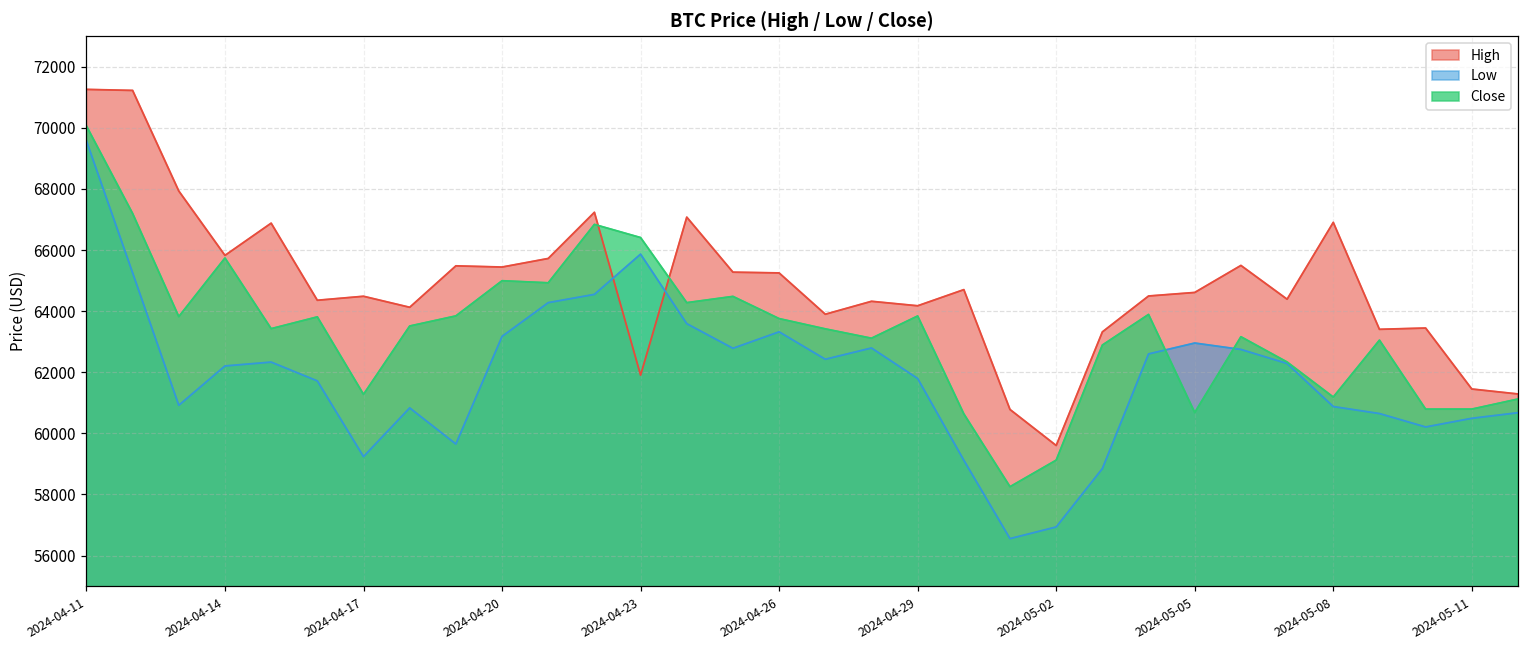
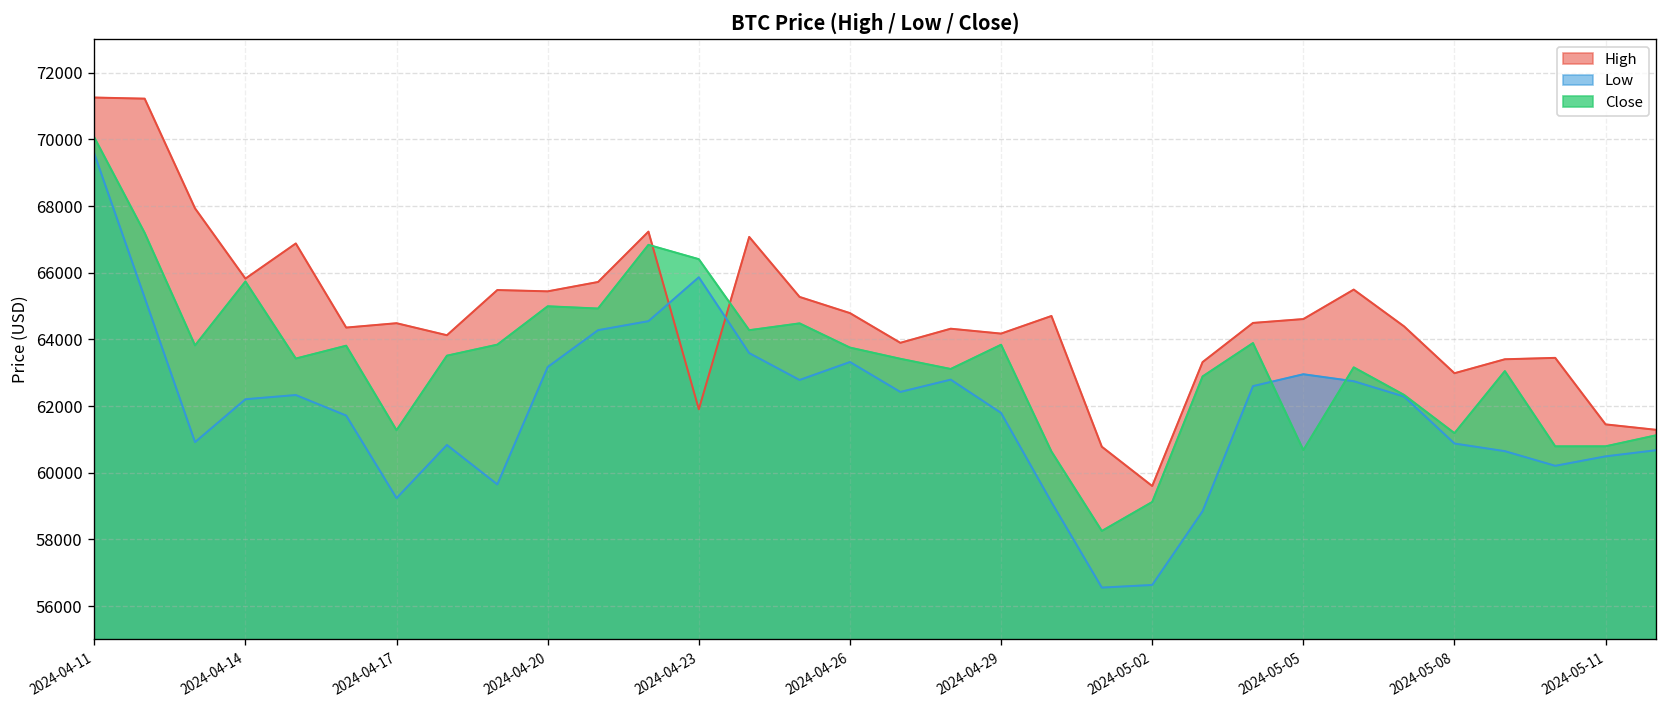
  {
    "High": {
      "2024-04-11": 71300,
      "2024-04-17": 64500,
      "2024-04-20": 65400,
      "2024-04-23": 61900,
-     "2024-04-26": 65200,
+     "2024-04-26": 64800,
      "2024-04-29": 64200,
      "2024-05-02": 59600,
      "2024-05-05": 64600,
-     "2024-05-08": 66900,
+     "2024-05-08": 63000,
      "2024-05-11": 61500
    },
    "Low": {
      "2024-04-11": 69600,
      "2024-04-14": 62200,
      "2024-04-17": 59200,
      "2024-04-20": 63200,
      "2024-04-23": 65900,
      "2024-04-26": 63300,
      "2024-04-29": 61800,
-     "2024-05-02": 56900,
+     "2024-05-02": 56600,
      "2024-05-05": 63000,
      "2024-05-08": 60900,
      "2024-05-11": 60500
    },
    "Close": {
      "2024-04-11": 70100,
      "2024-04-17": 61300,
      "2024-04-20": 65000,
      "2024-04-23": 66400,
      "2024-04-26": 63800,
      "2024-04-29": 63800,
      "2024-05-02": 59100,
      "2024-05-05": 60700,
      "2024-05-08": 61200,
      "2024-05-11": 60800
    }
  }
